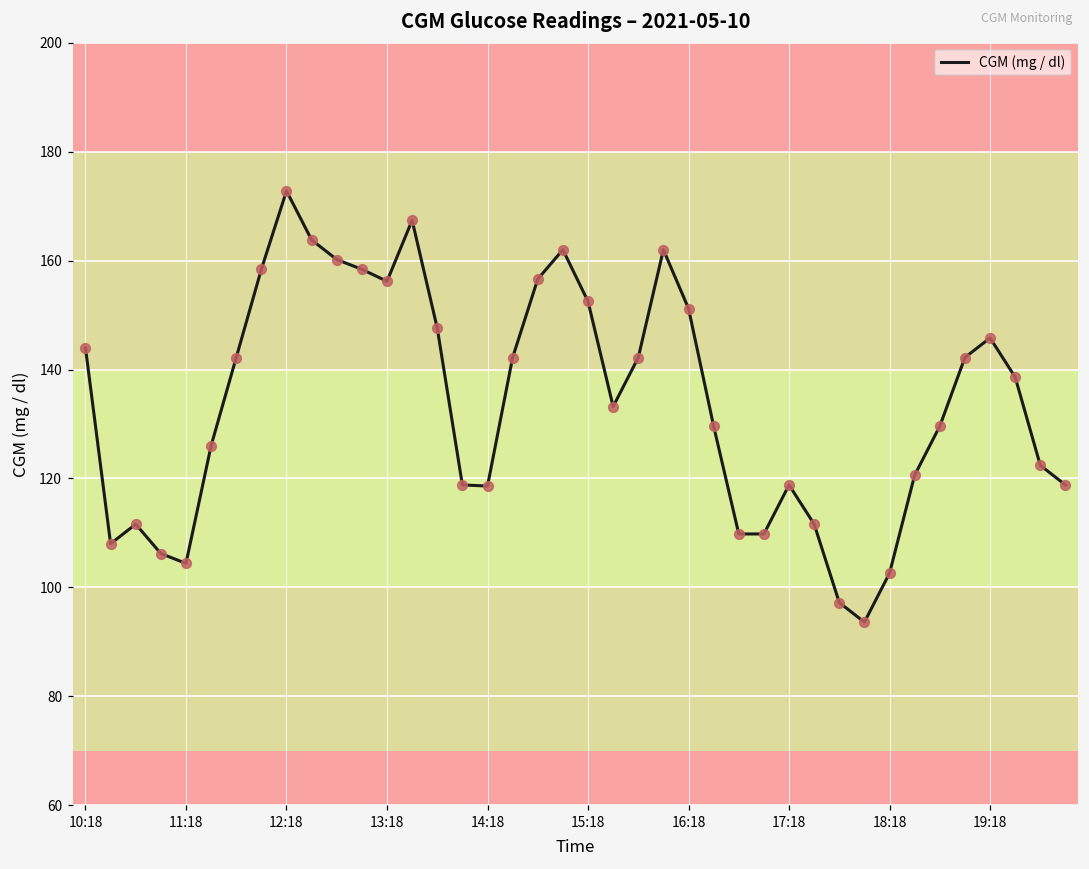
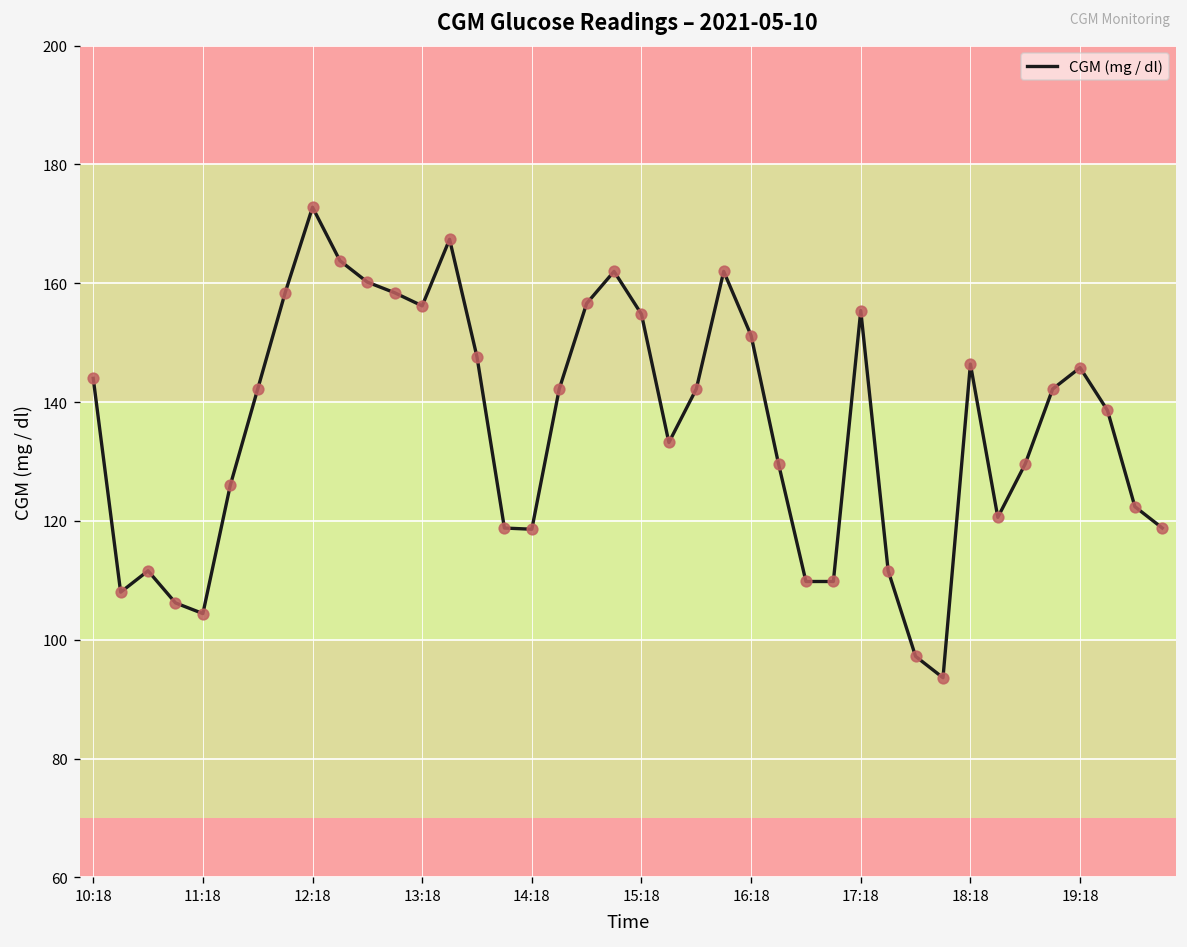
  {
    "10:18": 144,
    "11:18": 104,
    "12:18": 173,
    "13:18": 156,
    "14:18": 119,
-   "15:18": 153,
+   "15:18": 155,
    "16:18": 151,
-   "17:18": 119,
-   "18:18": 103,
+   "17:18": 155,
+   "18:18": 146,
    "19:18": 146
  }
